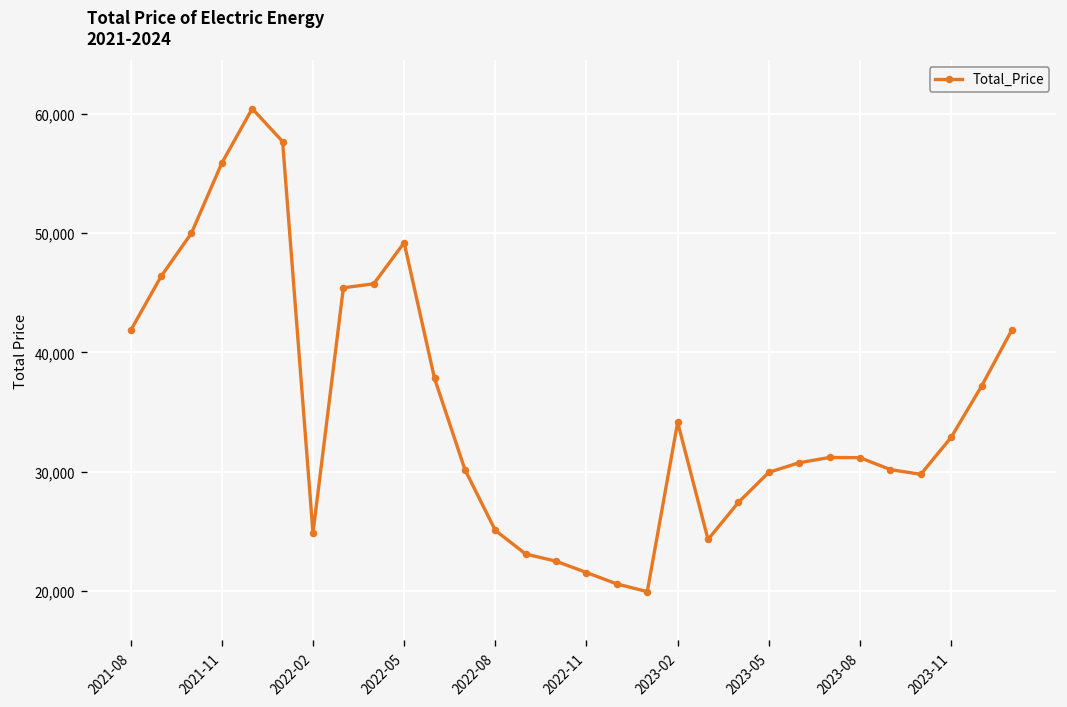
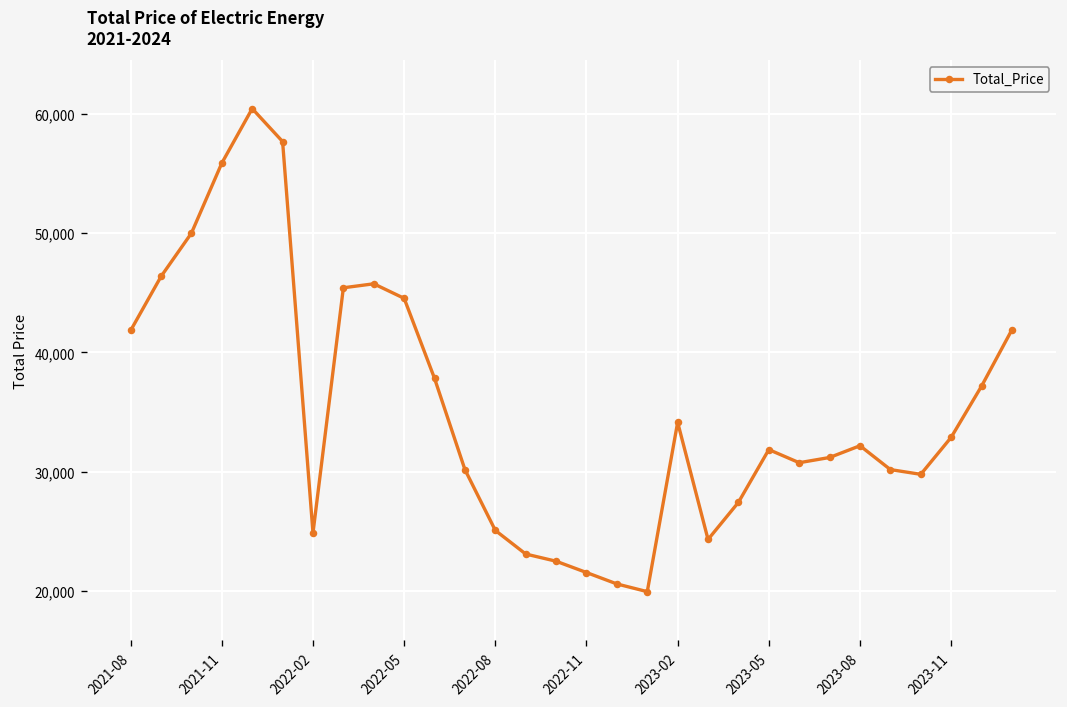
  {
    "2021-08": "42,000",
    "2021-11": "56,000",
    "2022-02": "25,000",
-   "2022-05": "49,000",
+   "2022-05": "45,000",
    "2022-08": "25,000",
    "2022-11": "22,000",
    "2023-02": "34,000",
-   "2023-05": "30,000",
-   "2023-08": "31,000",
+   "2023-05": "32,000",
+   "2023-08": "32,000",
    "2023-11": "33,000"
  }
